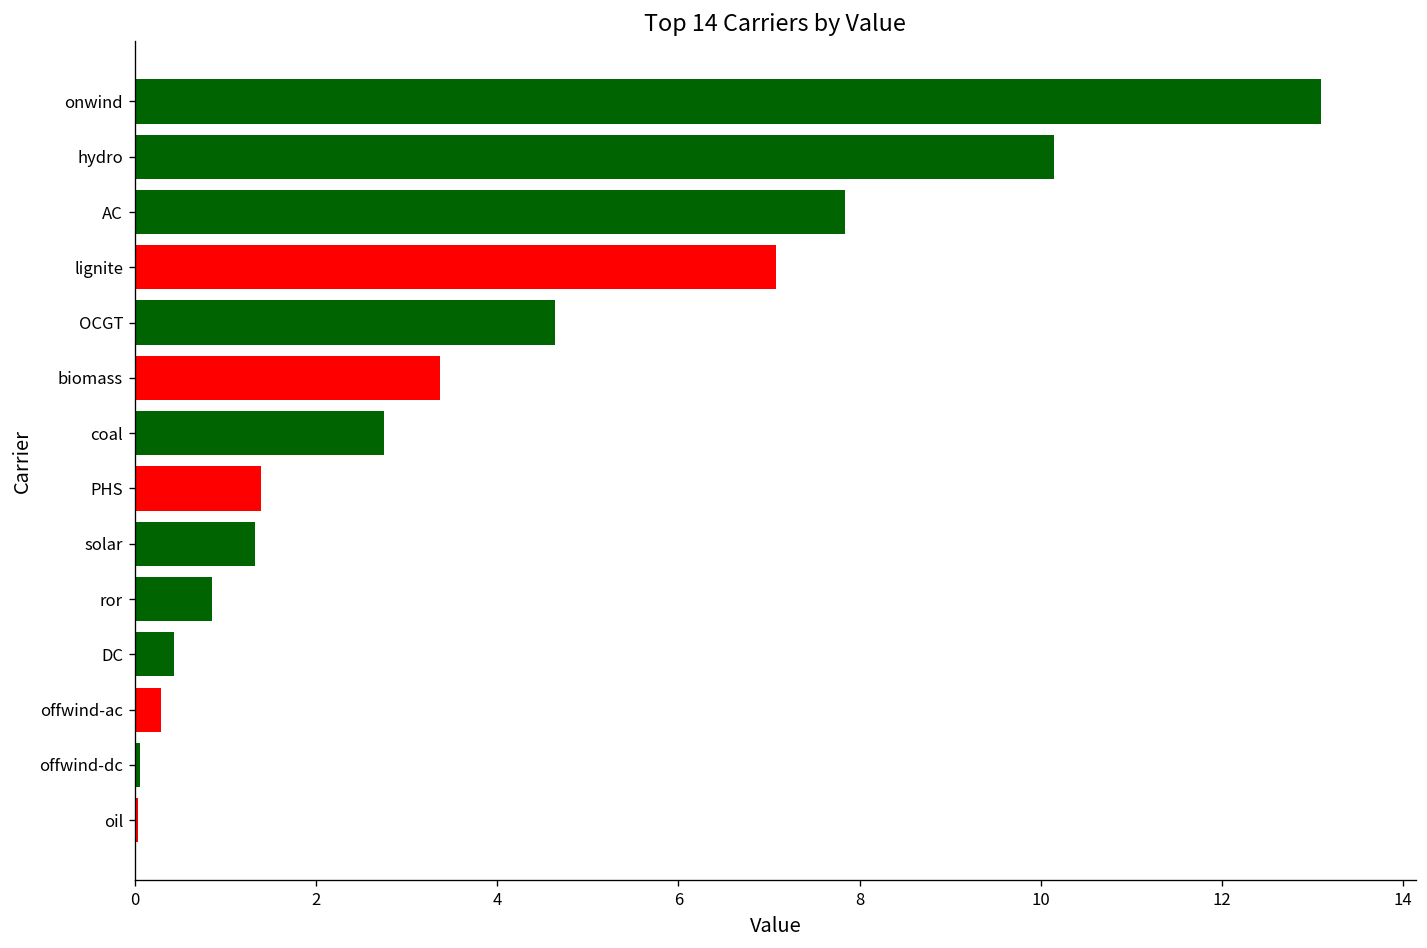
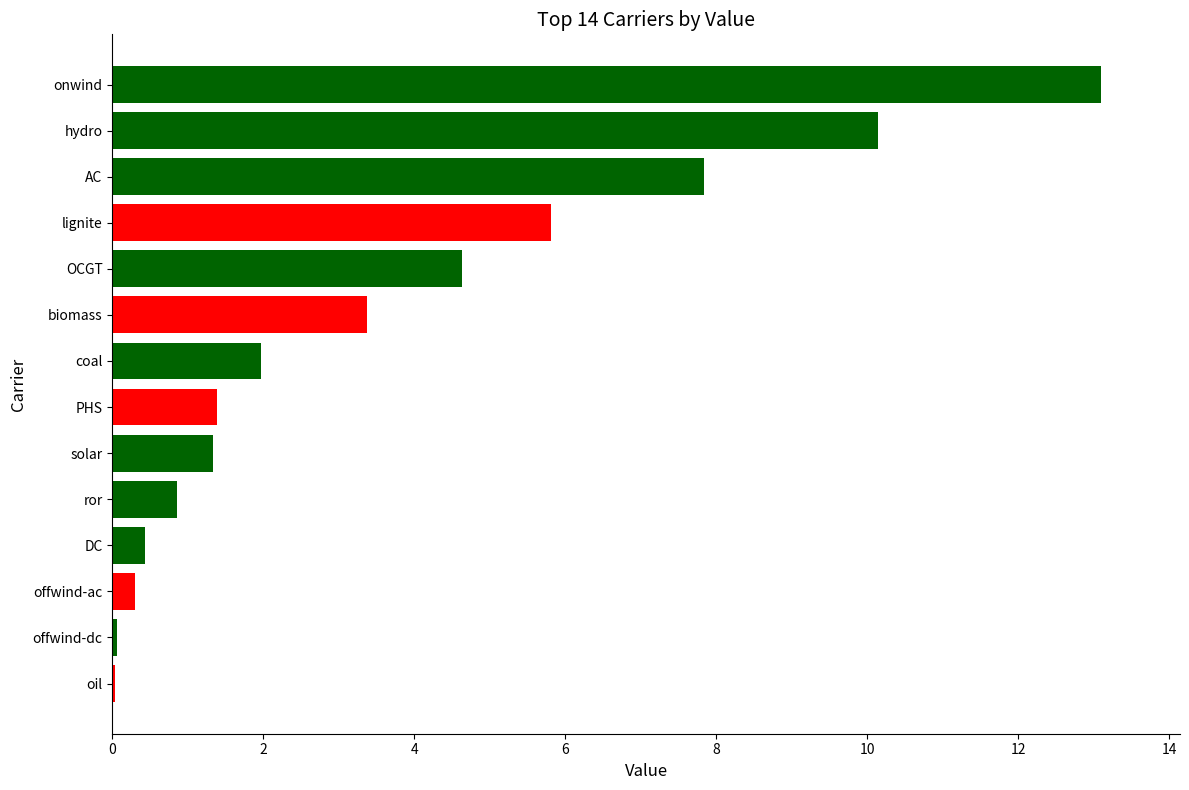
  {
    "onwind": 13.1,
    "hydro": 10.1,
    "AC": 7.8,
-   "lignite": 7.1,
+   "lignite": 5.8,
    "OCGT": 4.6,
    "biomass": 3.4,
-   "coal": 2.8,
+   "coal": 2.0,
    "PHS": 1.4,
    "solar": 1.3,
    "ror": 0.9,
    "DC": 0.4,
    "offwind-ac": 0.3,
    "offwind-dc": 0.1,
    "oil": 0.0
  }
